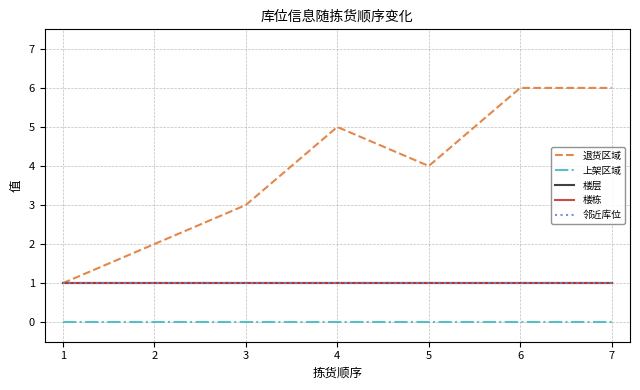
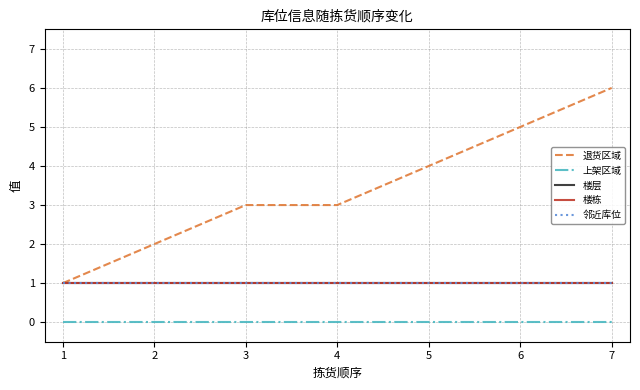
  {
    "退货区域": {
      "2": 2,
      "3": 3,
-     "4": 5,
+     "4": 3,
      "5": 4,
-     "6": 6,
+     "6": 5,
      "7": 6
    }
  }
